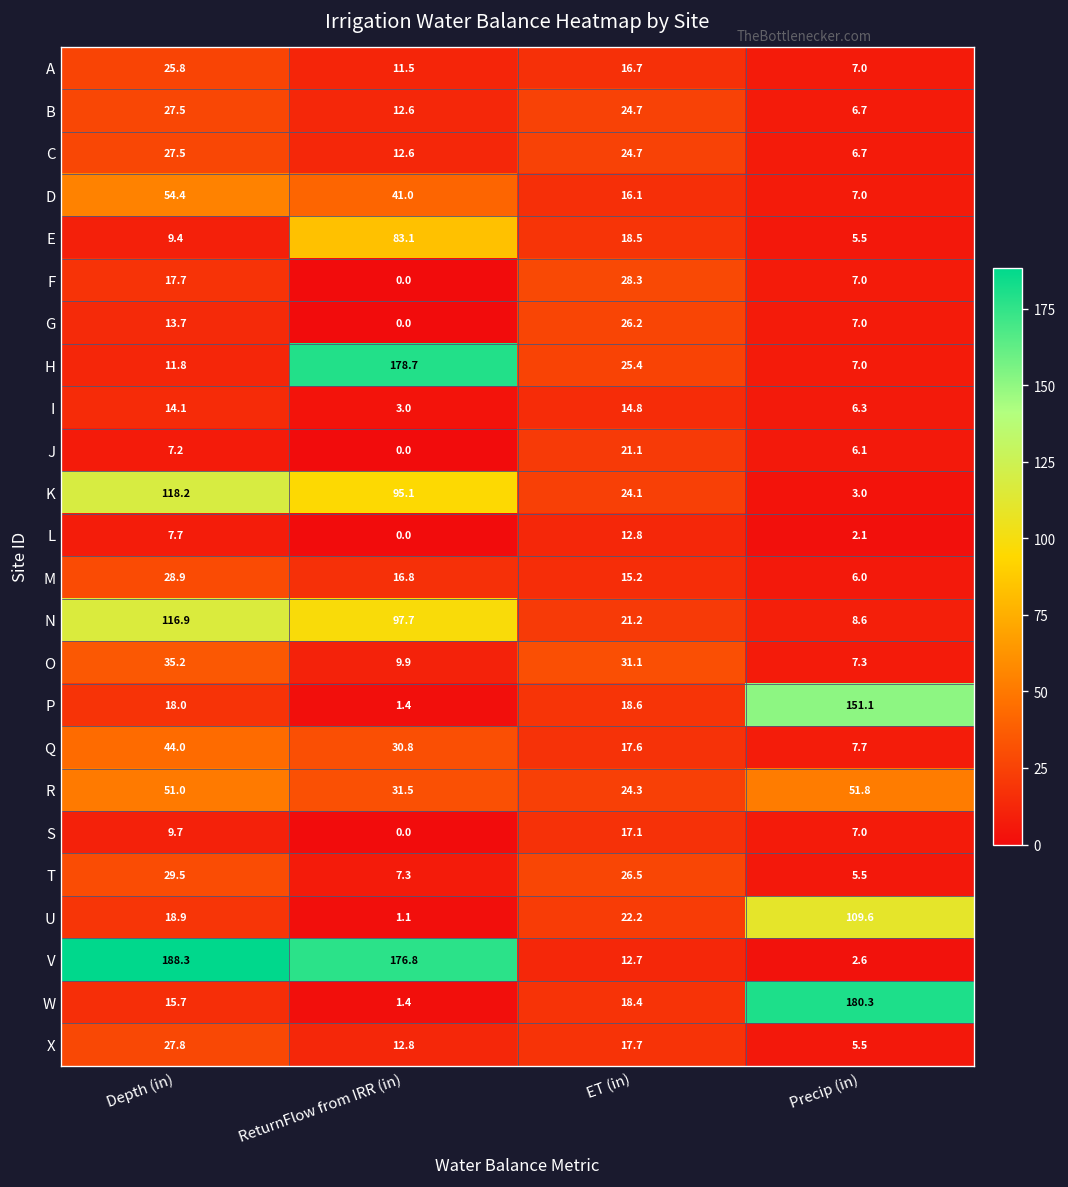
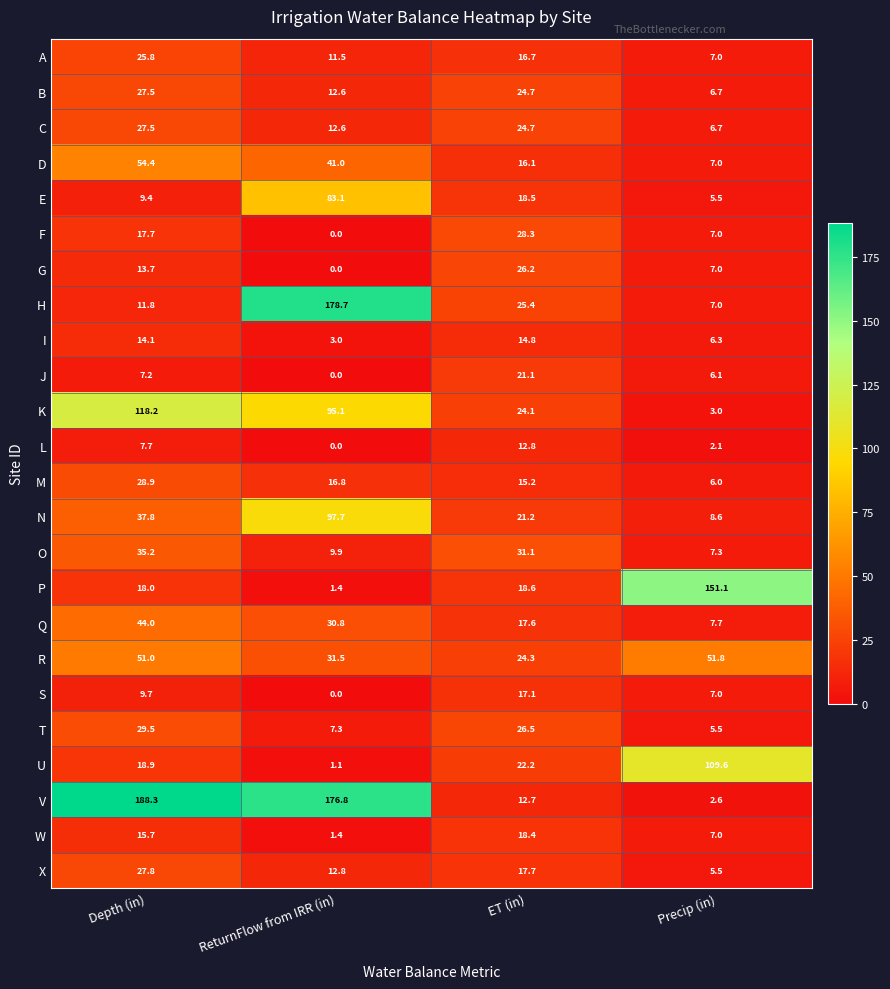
  {
    "A": {
      "Depth (in)": 25.8,
      "ReturnFlow from IRR (in)": 11.5,
      "ET (in)": 16.7,
      "Precip (in)": 7.0
    },
    "B": {
      "Depth (in)": 27.5,
      "ReturnFlow from IRR (in)": 12.6,
      "ET (in)": 24.7,
      "Precip (in)": 6.7
    },
    "C": {
      "Depth (in)": 27.5,
      "ReturnFlow from IRR (in)": 12.6,
      "ET (in)": 24.7,
      "Precip (in)": 6.7
    },
    "D": {
      "Depth (in)": 54.4,
      "ReturnFlow from IRR (in)": 41.0,
      "ET (in)": 16.1,
      "Precip (in)": 7.0
    },
    "E": {
      "Depth (in)": 9.4,
      "ReturnFlow from IRR (in)": 83.1,
      "ET (in)": 18.5,
      "Precip (in)": 5.5
    },
    "F": {
      "Depth (in)": 17.7,
      "ReturnFlow from IRR (in)": 0.0,
      "ET (in)": 28.3,
      "Precip (in)": 7.0
    },
    "G": {
      "Depth (in)": 13.7,
      "ReturnFlow from IRR (in)": 0.0,
      "ET (in)": 26.2,
      "Precip (in)": 7.0
    },
    "H": {
      "Depth (in)": 11.8,
      "ReturnFlow from IRR (in)": 178.7,
      "ET (in)": 25.4,
      "Precip (in)": 7.0
    },
    "I": {
      "Depth (in)": 14.1,
      "ReturnFlow from IRR (in)": 3.0,
      "ET (in)": 14.8,
      "Precip (in)": 6.3
    },
    "J": {
      "Depth (in)": 7.2,
      "ReturnFlow from IRR (in)": 0.0,
      "ET (in)": 21.1,
      "Precip (in)": 6.1
    },
    "K": {
      "Depth (in)": 118.2,
      "ReturnFlow from IRR (in)": 95.1,
      "ET (in)": 24.1,
      "Precip (in)": 3.0
    },
    "L": {
      "Depth (in)": 7.7,
      "ReturnFlow from IRR (in)": 0.0,
      "ET (in)": 12.8,
      "Precip (in)": 2.1
    },
    "M": {
      "Depth (in)": 28.9,
      "ReturnFlow from IRR (in)": 16.8,
      "ET (in)": 15.2,
      "Precip (in)": 6.0
    },
    "N": {
-     "Depth (in)": 116.9,
+     "Depth (in)": 37.8,
      "ReturnFlow from IRR (in)": 97.7,
      "ET (in)": 21.2,
      "Precip (in)": 8.6
    },
    "O": {
      "Depth (in)": 35.2,
      "ReturnFlow from IRR (in)": 9.9,
      "ET (in)": 31.1,
      "Precip (in)": 7.3
    },
    "P": {
      "Depth (in)": 18.0,
      "ReturnFlow from IRR (in)": 1.4,
      "ET (in)": 18.6,
      "Precip (in)": 151.1
    },
    "Q": {
      "Depth (in)": 44.0,
      "ReturnFlow from IRR (in)": 30.8,
      "ET (in)": 17.6,
      "Precip (in)": 7.7
    },
    "R": {
      "Depth (in)": 51.0,
      "ReturnFlow from IRR (in)": 31.5,
      "ET (in)": 24.3,
      "Precip (in)": 51.8
    },
    "S": {
      "Depth (in)": 9.7,
      "ReturnFlow from IRR (in)": 0.0,
      "ET (in)": 17.1,
      "Precip (in)": 7.0
    },
    "T": {
      "Depth (in)": 29.5,
      "ReturnFlow from IRR (in)": 7.3,
      "ET (in)": 26.5,
      "Precip (in)": 5.5
    },
    "U": {
      "Depth (in)": 18.9,
      "ReturnFlow from IRR (in)": 1.1,
      "ET (in)": 22.2,
      "Precip (in)": 109.6
    },
    "V": {
      "Depth (in)": 188.3,
      "ReturnFlow from IRR (in)": 176.8,
      "ET (in)": 12.7,
      "Precip (in)": 2.6
    },
    "W": {
      "Depth (in)": 15.7,
      "ReturnFlow from IRR (in)": 1.4,
      "ET (in)": 18.4,
-     "Precip (in)": 180.3
+     "Precip (in)": 7.0
    },
    "X": {
      "Depth (in)": 27.8,
      "ReturnFlow from IRR (in)": 12.8,
      "ET (in)": 17.7,
      "Precip (in)": 5.5
    }
  }
